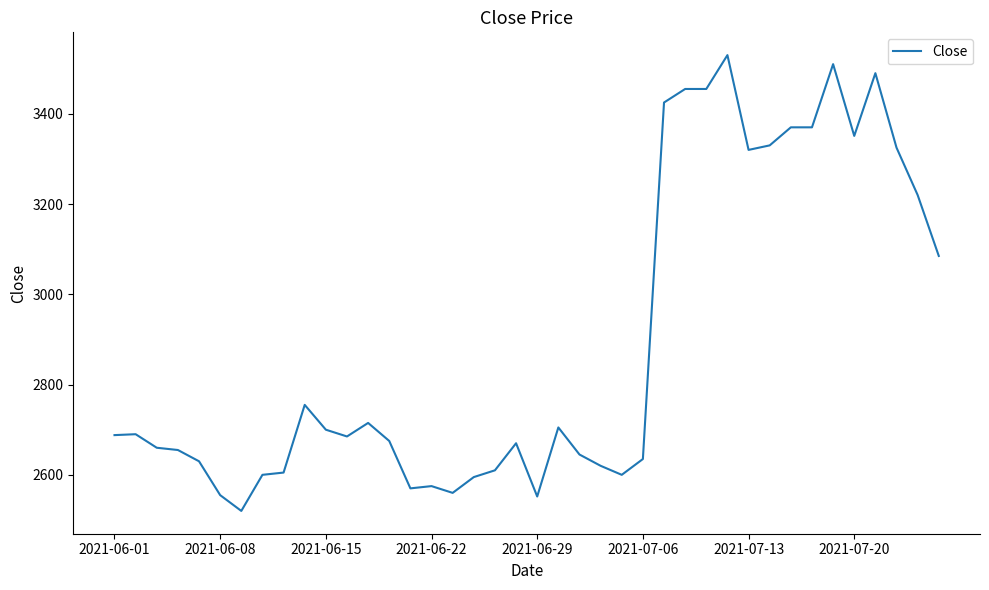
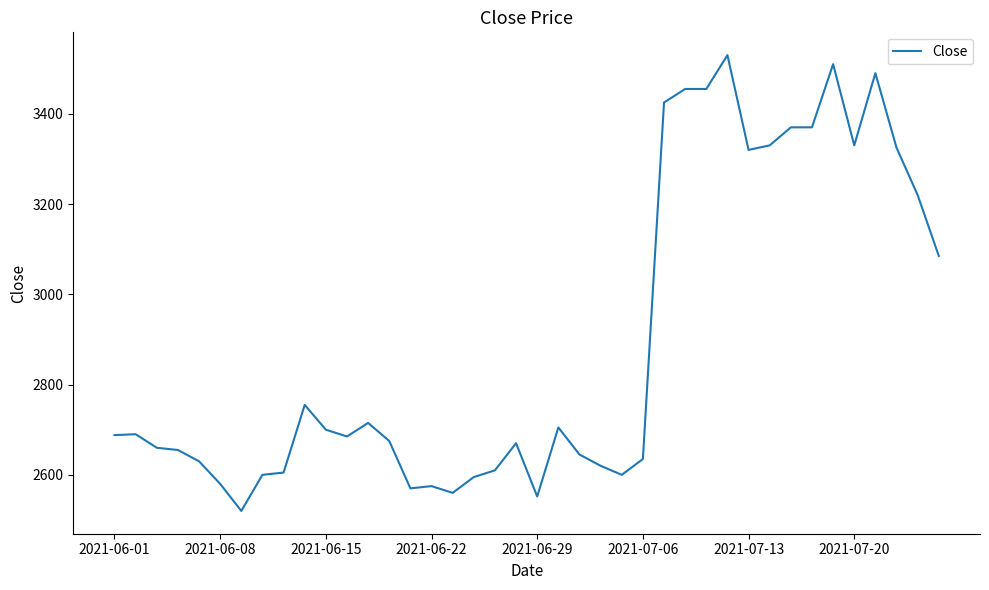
  {
    "2021-06-01": 2690,
-   "2021-06-08": 2560,
+   "2021-06-08": 2580,
    "2021-06-15": 2700,
    "2021-06-22": 2580,
    "2021-06-29": 2550,
    "2021-07-06": 2640,
    "2021-07-13": 3320,
-   "2021-07-20": 3350
+   "2021-07-20": 3330
  }
